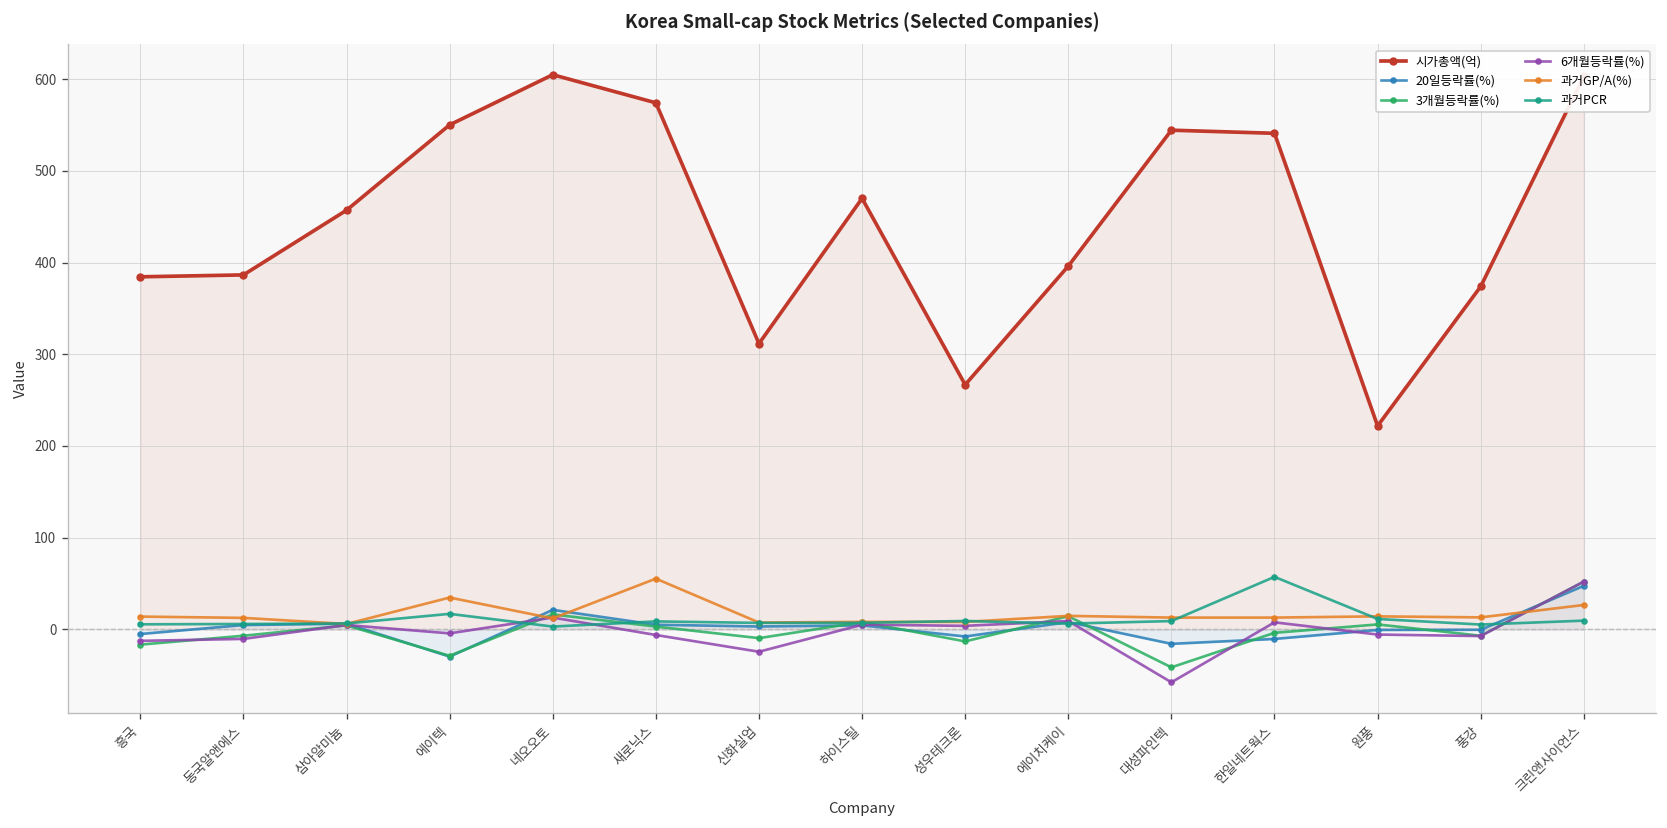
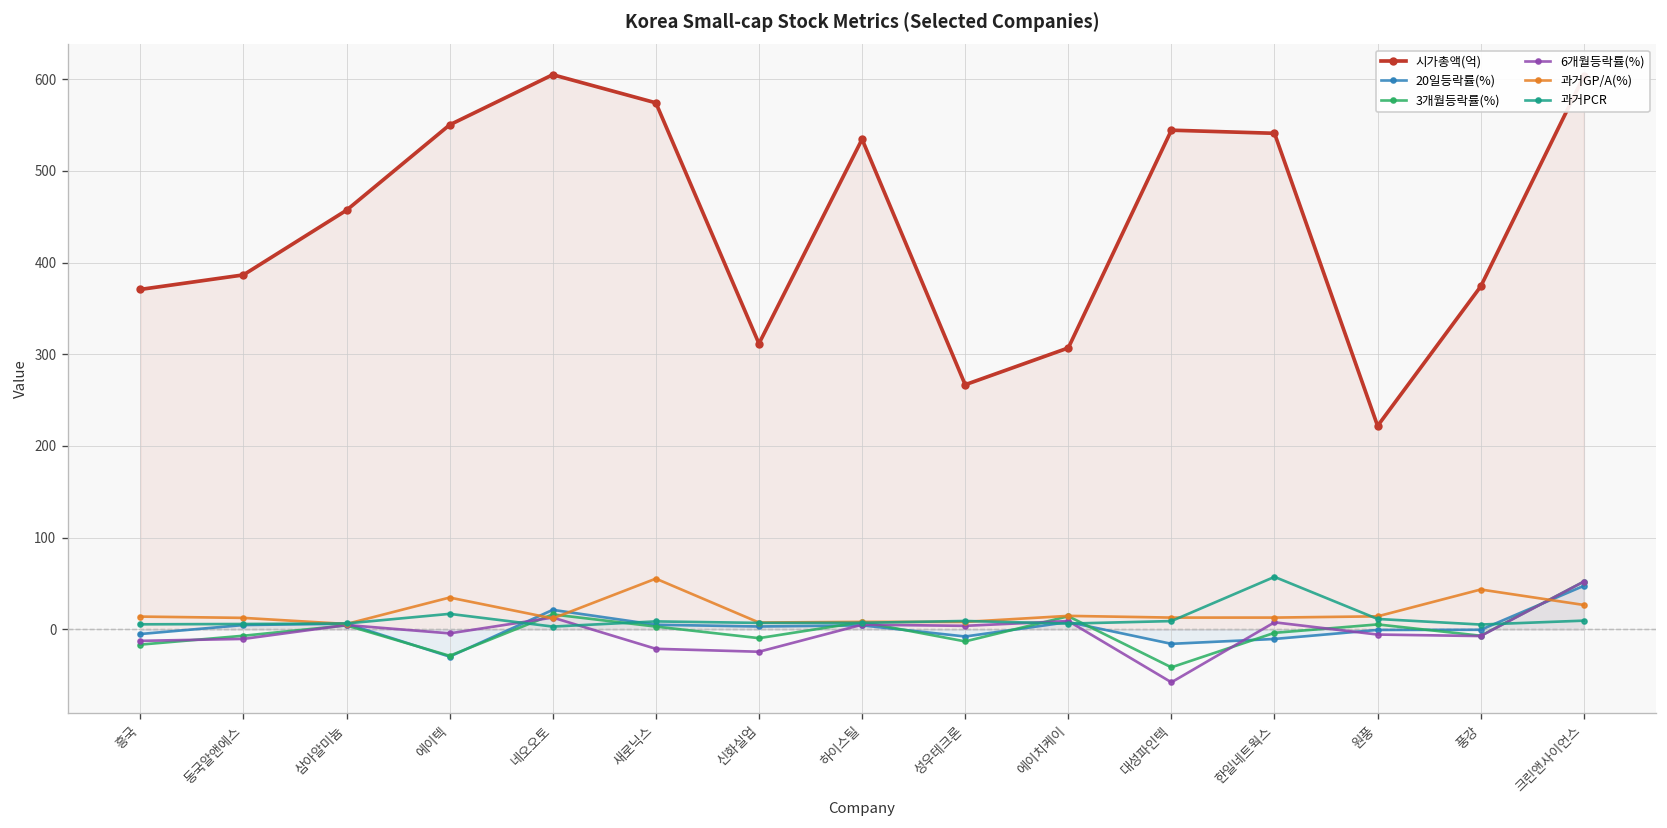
  {
    "시가총액(억)": {
-     "흥국": 380,
+     "흥국": 370,
      "동국알앤에스": 390,
      "삼아알미늄": 460,
      "에이텍": 550,
      "네오오토": 600,
      "새로닉스": 570,
      "신화실업": 310,
-     "하이스틸": 470,
+     "하이스틸": 530,
      "성우테크론": 270,
-     "에이치케이": 400,
+     "에이치케이": 310,
      "대성파인텍": 540,
      "한일네트웍스": 540,
      "원풍": 220,
      "풍강": 370
    },
    "6개월등락률(%)": {
      "흥국": -10,
      "동국알앤에스": -10,
      "에이텍": 0,
-     "새로닉스": -10,
+     "새로닉스": -20,
      "신화실업": -20,
      "성우테크론": 0,
      "대성파인텍": -60,
      "한일네트웍스": 10,
      "원풍": -10
    },
    "과거GP/A(%)": {
      "흥국": 10,
      "동국알앤에스": 10,
      "에이텍": 30,
      "새로닉스": 60,
      "대성파인텍": 10,
      "한일네트웍스": 10,
-     "풍강": 10,
+     "풍강": 40,
      "크린앤사이언스": 30
    }
  }
